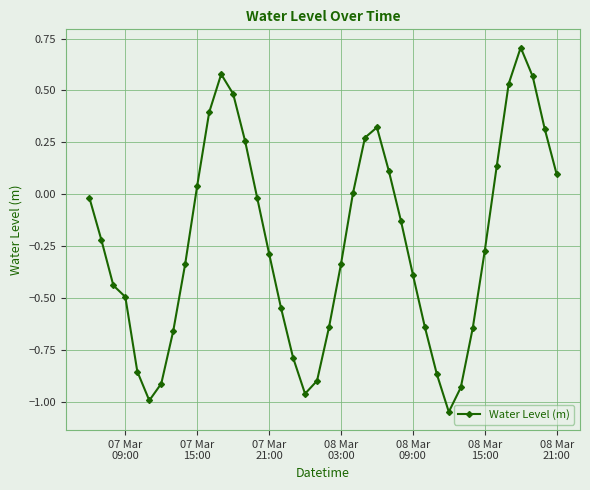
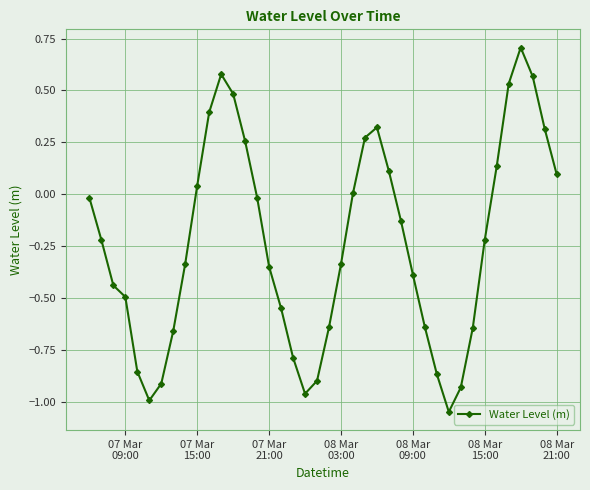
  {
    "07 Mar 09:00": -0.49,
    "07 Mar 15:00": 0.04,
-   "07 Mar 21:00": -0.28,
+   "07 Mar 21:00": -0.35,
    "08 Mar 03:00": -0.34,
    "08 Mar 09:00": -0.39,
-   "08 Mar 15:00": -0.27,
+   "08 Mar 15:00": -0.22,
    "08 Mar 21:00": 0.10
  }
